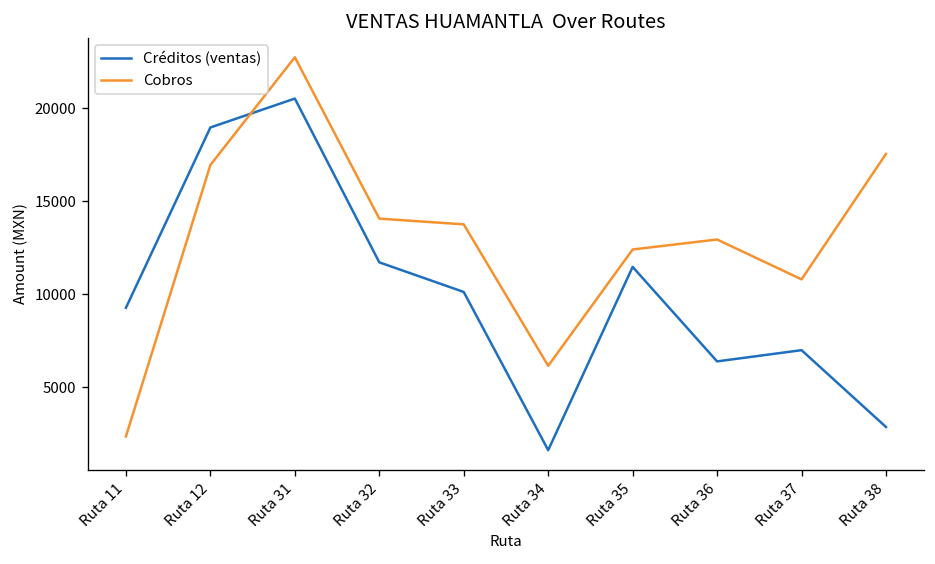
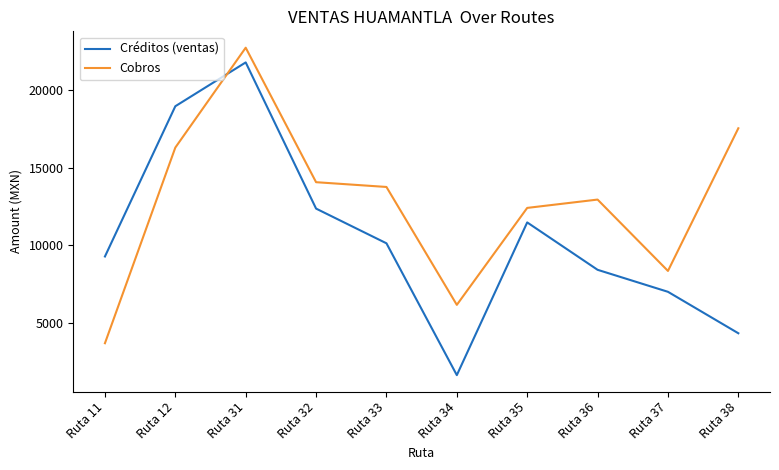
  {
    "Créditos (ventas)": {
      "Ruta 11": 9300,
      "Ruta 12": 19000,
-     "Ruta 31": 20500,
-     "Ruta 32": 11700,
+     "Ruta 31": 21800,
+     "Ruta 32": 12400,
      "Ruta 33": 10100,
      "Ruta 34": 1600,
      "Ruta 35": 11500,
-     "Ruta 36": 6400,
+     "Ruta 36": 8400,
      "Ruta 37": 7000,
-     "Ruta 38": 2900
+     "Ruta 38": 4300
    },
    "Cobros": {
-     "Ruta 11": 2400,
-     "Ruta 12": 16900,
+     "Ruta 11": 3700,
+     "Ruta 12": 16300,
      "Ruta 31": 22700,
      "Ruta 32": 14100,
      "Ruta 33": 13700,
      "Ruta 34": 6100,
      "Ruta 35": 12400,
      "Ruta 36": 12900,
-     "Ruta 37": 10800,
+     "Ruta 37": 8300,
      "Ruta 38": 17500
    }
  }
